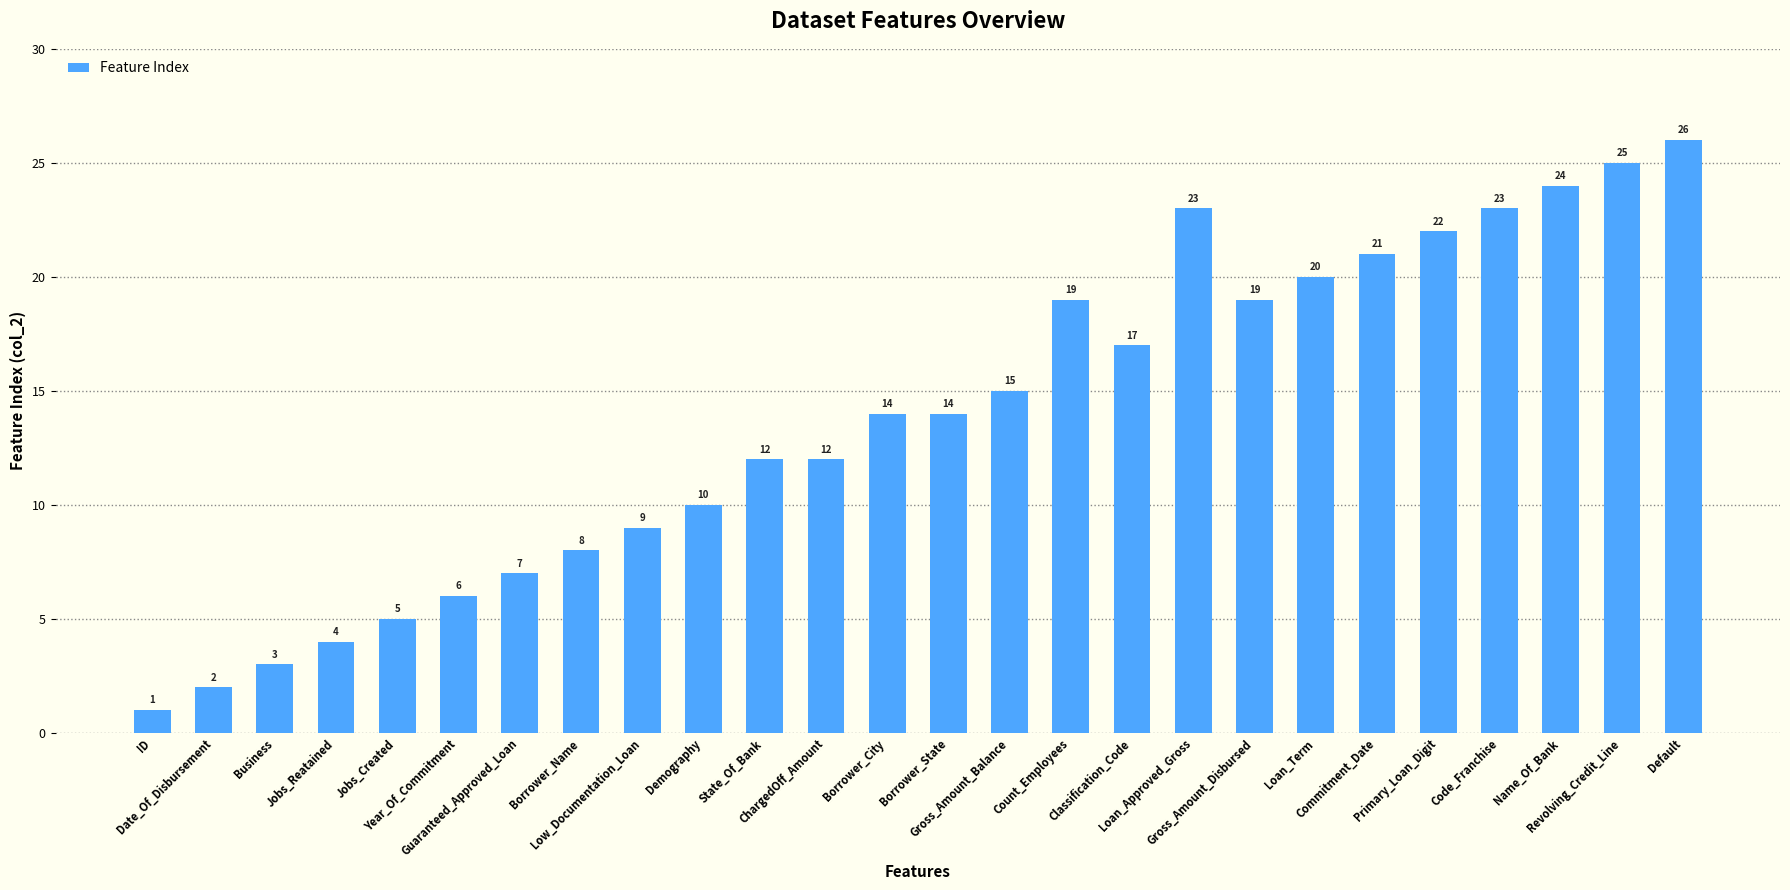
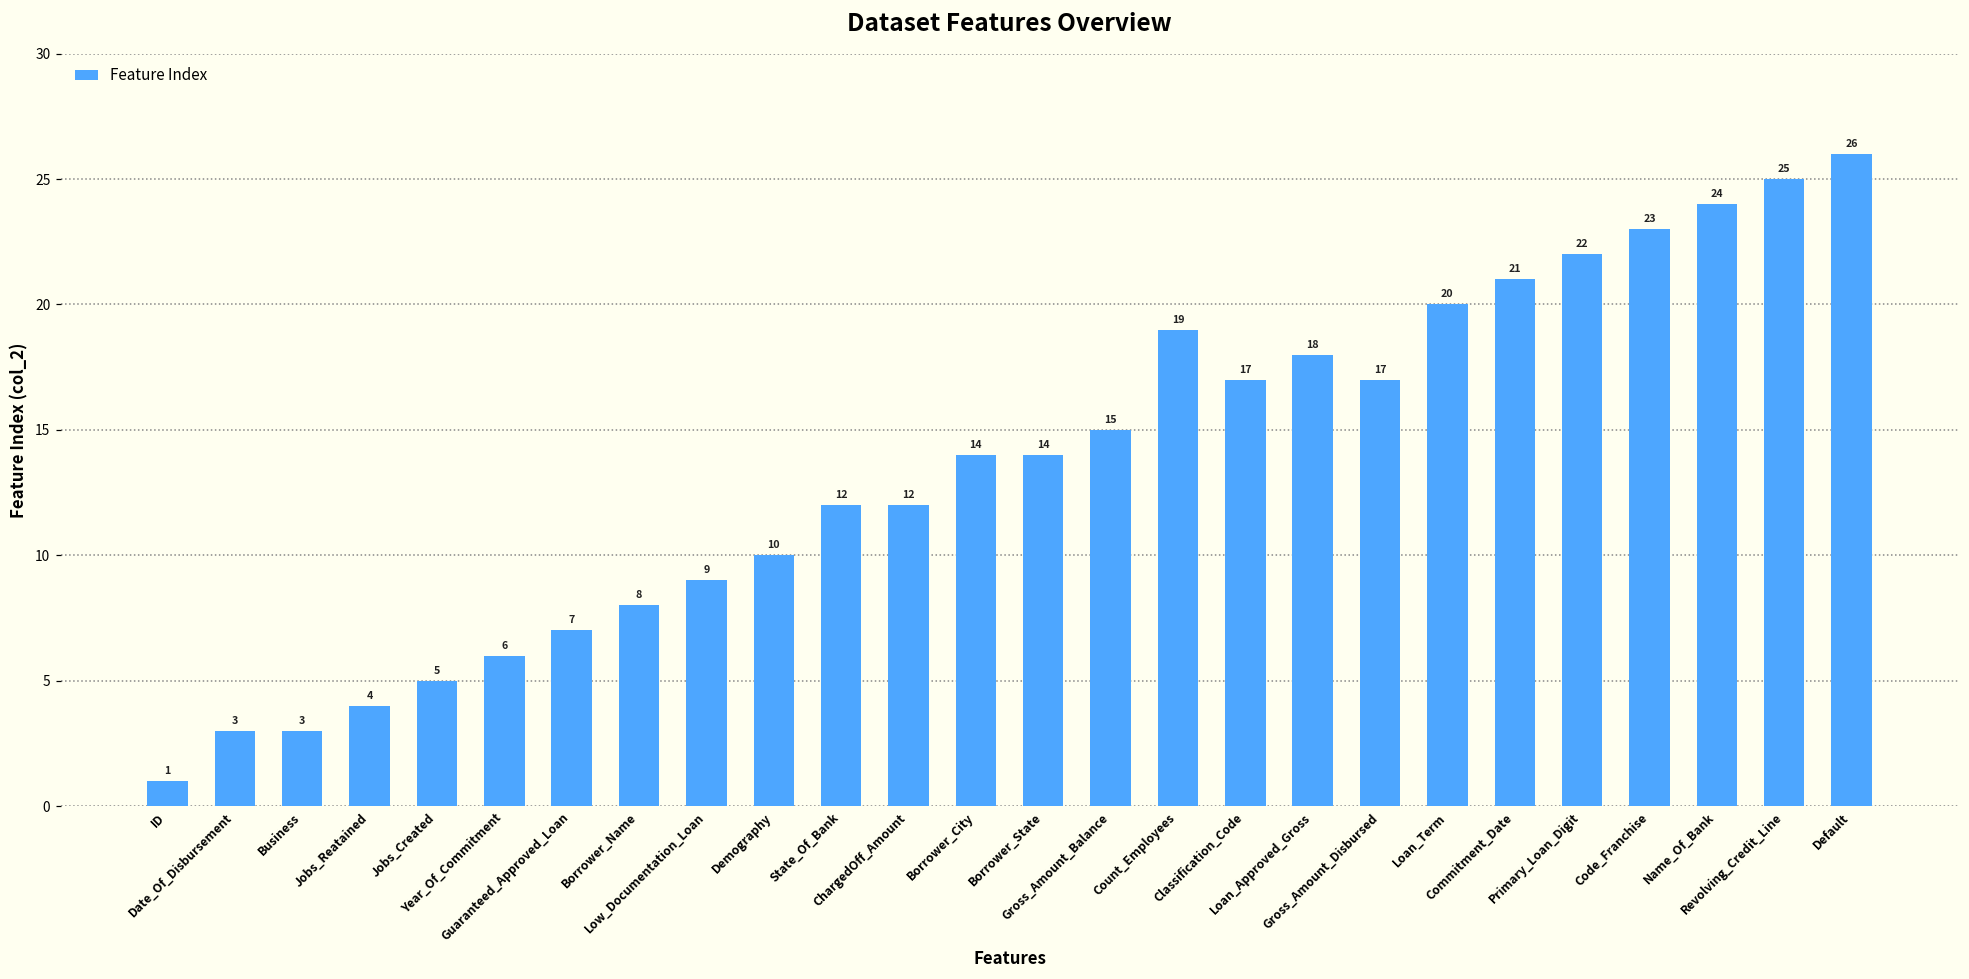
  {
    "ID": 1,
-   "Date_Of_Disbursement": 2,
+   "Date_Of_Disbursement": 3,
    "Business": 3,
    "Jobs_Reatained": 4,
    "Jobs_Created": 5,
    "Year_Of_Commitment": 6,
    "Guaranteed_Approved_Loan": 7,
    "Borrower_Name": 8,
    "Low_Documentation_Loan": 9,
    "Demography": 10,
    "State_Of_Bank": 12,
    "ChargedOff_Amount": 12,
    "Borrower_City": 14,
    "Borrower_State": 14,
    "Gross_Amount_Balance": 15,
    "Count_Employees": 19,
    "Classification_Code": 17,
-   "Loan_Approved_Gross": 23,
-   "Gross_Amount_Disbursed": 19,
+   "Loan_Approved_Gross": 18,
+   "Gross_Amount_Disbursed": 17,
    "Loan_Term": 20,
    "Commitment_Date": 21,
    "Primary_Loan_Digit": 22,
    "Code_Franchise": 23,
    "Name_Of_Bank": 24,
    "Revolving_Credit_Line": 25,
    "Default": 26
  }
